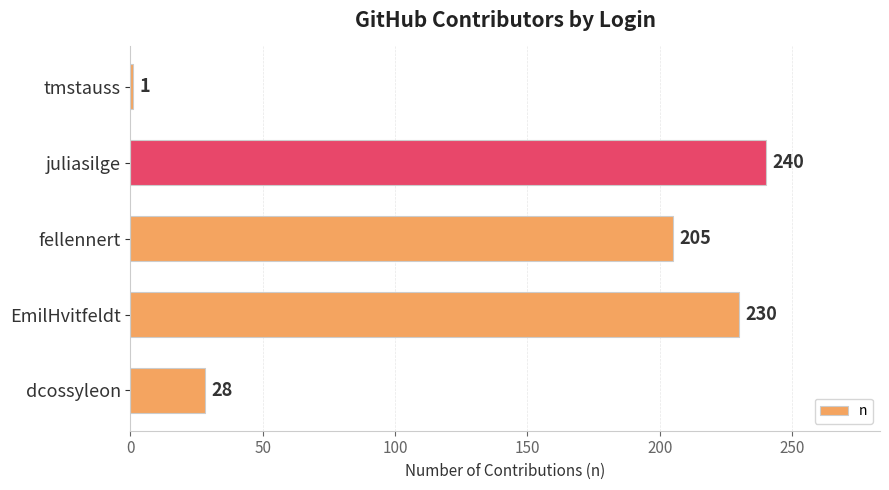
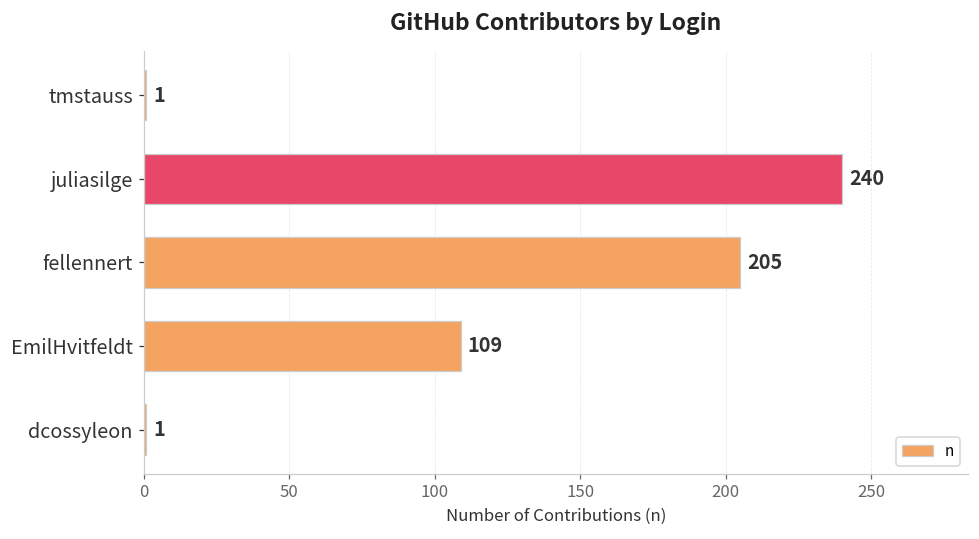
  {
    "tmstauss": 1,
    "juliasilge": 240,
    "fellennert": 205,
-   "EmilHvitfeldt": 230,
-   "dcossyleon": 28
+   "EmilHvitfeldt": 109,
+   "dcossyleon": 1
  }
